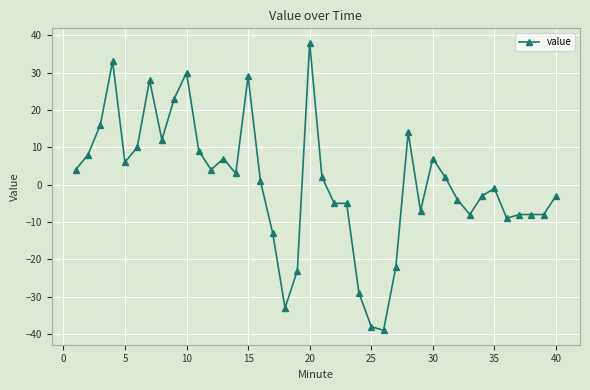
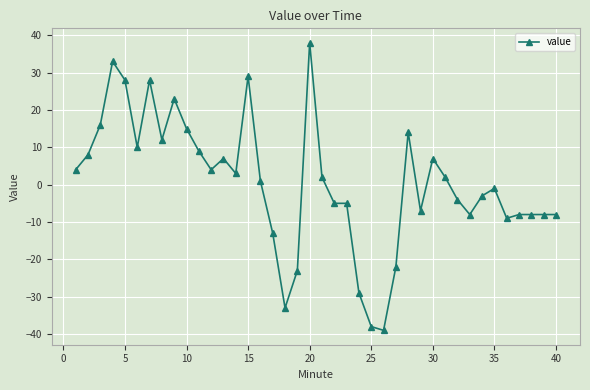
  {
-   "5": 6,
-   "10": 30,
+   "5": 28,
+   "10": 15,
    "15": 29,
    "20": 38,
    "25": -38,
    "30": 7,
    "35": -1,
-   "40": -3
+   "40": -8
  }
